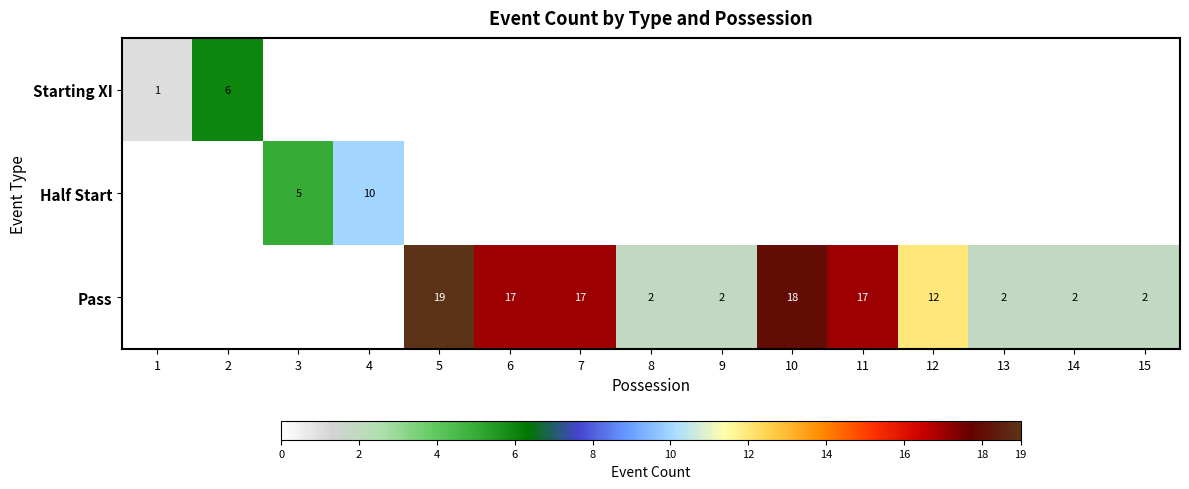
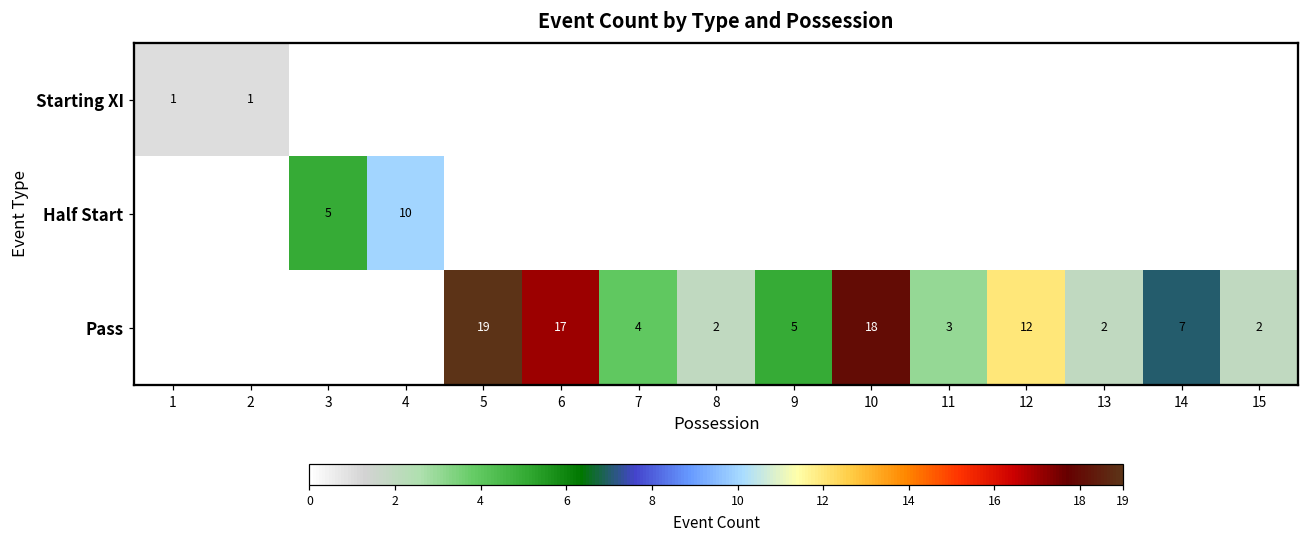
  {
    "Starting XI": {
      "1": 1,
-     "2": 6
+     "2": 1
    },
    "Half Start": {
      "3": 5,
      "4": 10
    },
    "Pass": {
      "5": 19,
      "6": 17,
-     "7": 17,
+     "7": 4,
      "8": 2,
-     "9": 2,
+     "9": 5,
      "10": 18,
-     "11": 17,
+     "11": 3,
      "12": 12,
      "13": 2,
-     "14": 2,
+     "14": 7,
      "15": 2
    }
  }
